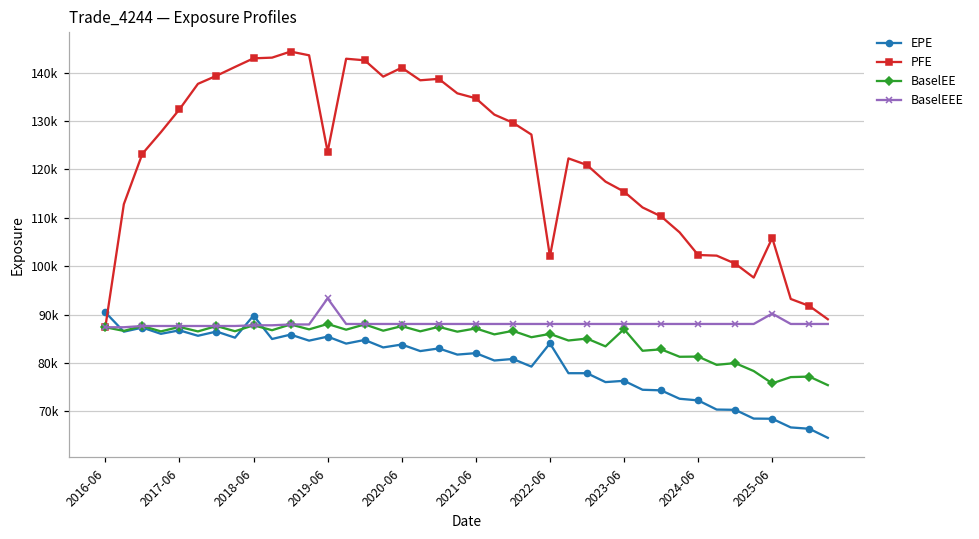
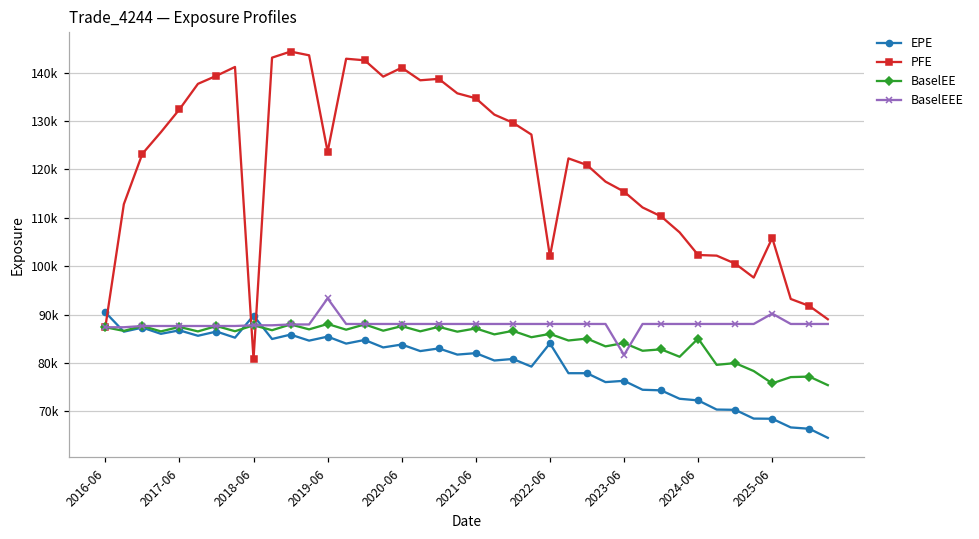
  {
    "EPE": {
      "2016-06": 90000,
      "2017-06": 87000,
      "2018-06": 90000,
      "2019-06": 85000,
      "2020-06": 84000,
      "2021-06": 82000,
      "2022-06": 84000,
      "2023-06": 76000,
      "2024-06": 72000,
      "2025-06": 68000
    },
    "PFE": {
      "2017-06": 132000,
-     "2018-06": 143000,
+     "2018-06": 81000,
      "2019-06": 124000,
      "2020-06": 141000,
      "2021-06": 135000,
      "2022-06": 102000,
      "2023-06": 115000,
      "2024-06": 102000,
      "2025-06": 106000
    },
    "BaselEE": {
      "2019-06": 88000,
      "2021-06": 87000,
      "2022-06": 86000,
-     "2023-06": 87000,
-     "2024-06": 81000,
+     "2023-06": 84000,
+     "2024-06": 85000,
      "2025-06": 76000
    },
    "BaselEEE": {
      "2019-06": 93000,
      "2021-06": 88000,
      "2022-06": 88000,
-     "2023-06": 88000,
+     "2023-06": 82000,
      "2024-06": 88000,
      "2025-06": 90000
    }
  }
